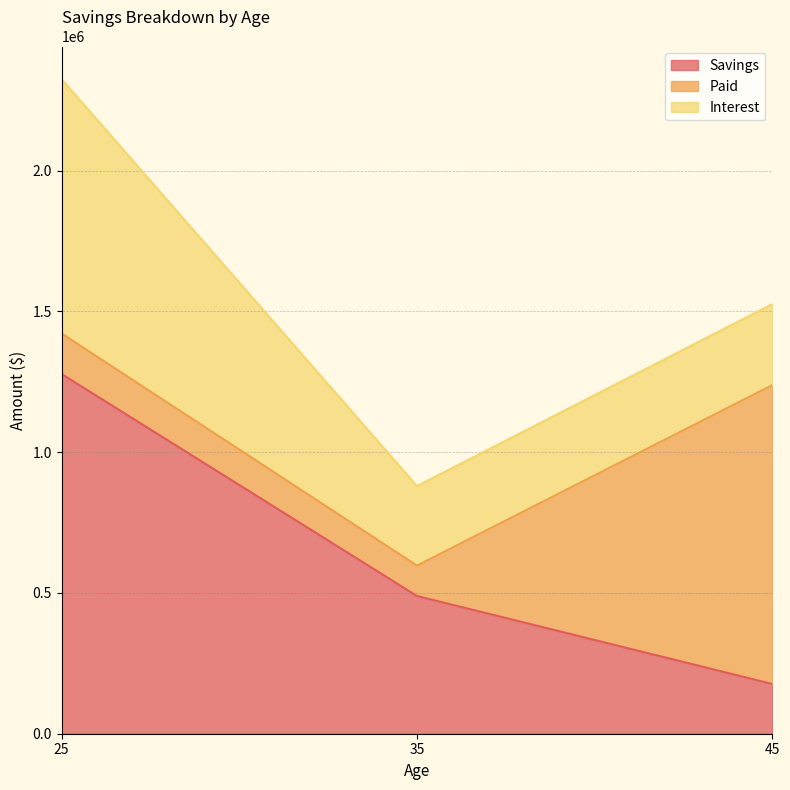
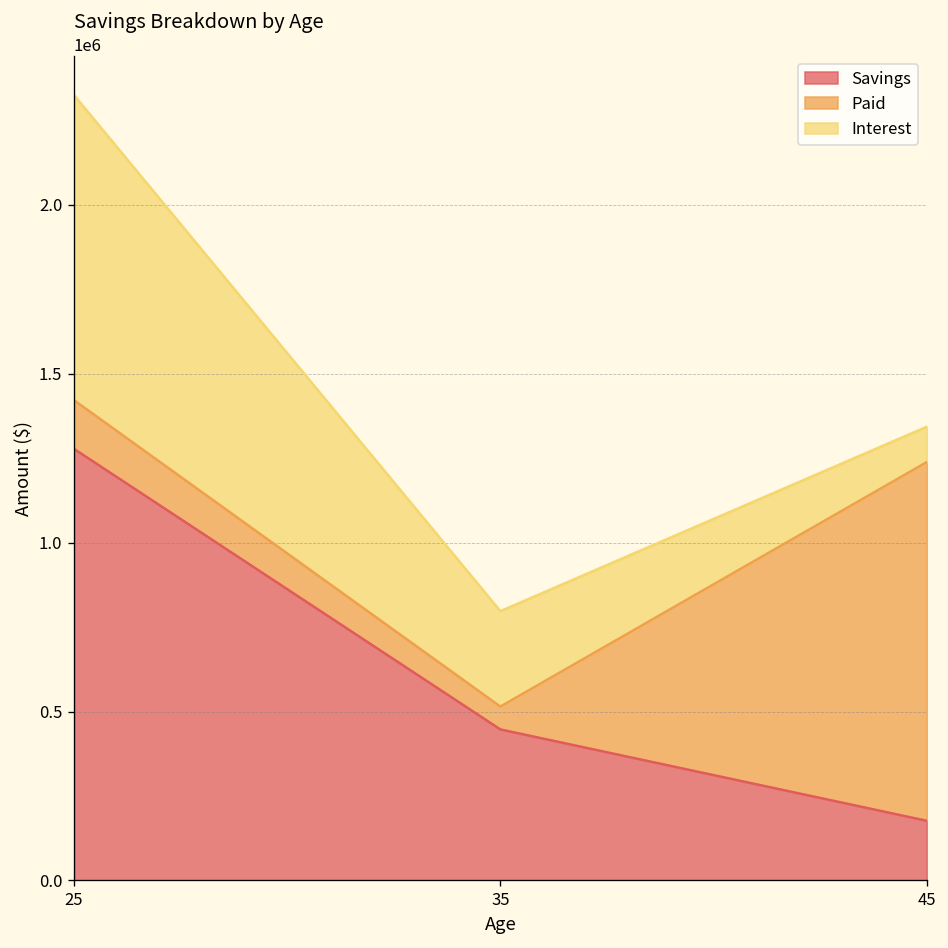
  {
    "Savings": {
      "25": 1280000,
-     "35": 490000,
+     "35": 450000,
      "45": 180000
    },
    "Paid": {
      "25": 140000,
-     "35": 110000,
+     "35": 70000,
      "45": 1060000
    },
    "Interest": {
      "25": 900000,
      "35": 280000,
-     "45": 290000
+     "45": 100000
    }
  }
